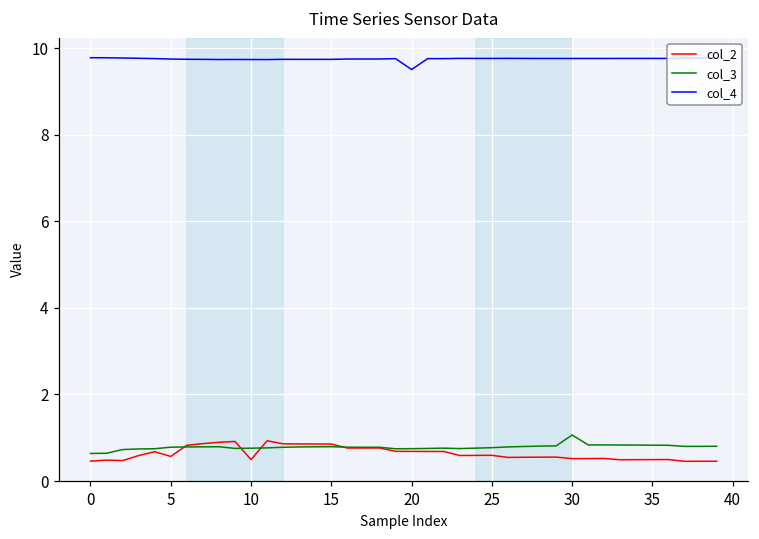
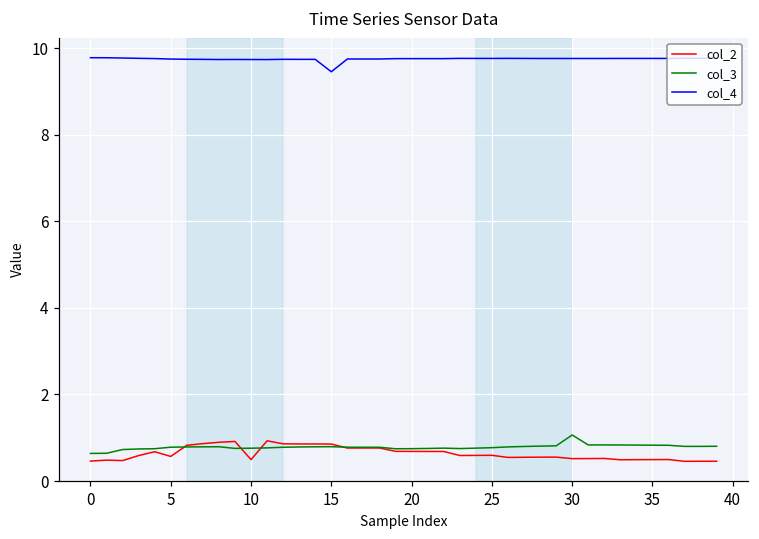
  {
    "col_2": {
      "0": 0.5,
      "5": 0.6,
      "10": 0.5,
      "25": 0.6,
      "30": 0.5,
      "35": 0.5
    },
    "col_3": {
      "0": 0.6,
      "5": 0.8,
      "10": 0.8,
      "25": 0.8,
      "30": 1.1,
      "35": 0.8
    },
    "col_4": {
      "0": 9.8,
      "5": 9.7,
      "10": 9.7,
-     "15": 9.7,
-     "20": 9.5,
+     "15": 9.5,
+     "20": 9.8,
      "25": 9.8,
      "30": 9.8,
      "35": 9.8
    }
  }
